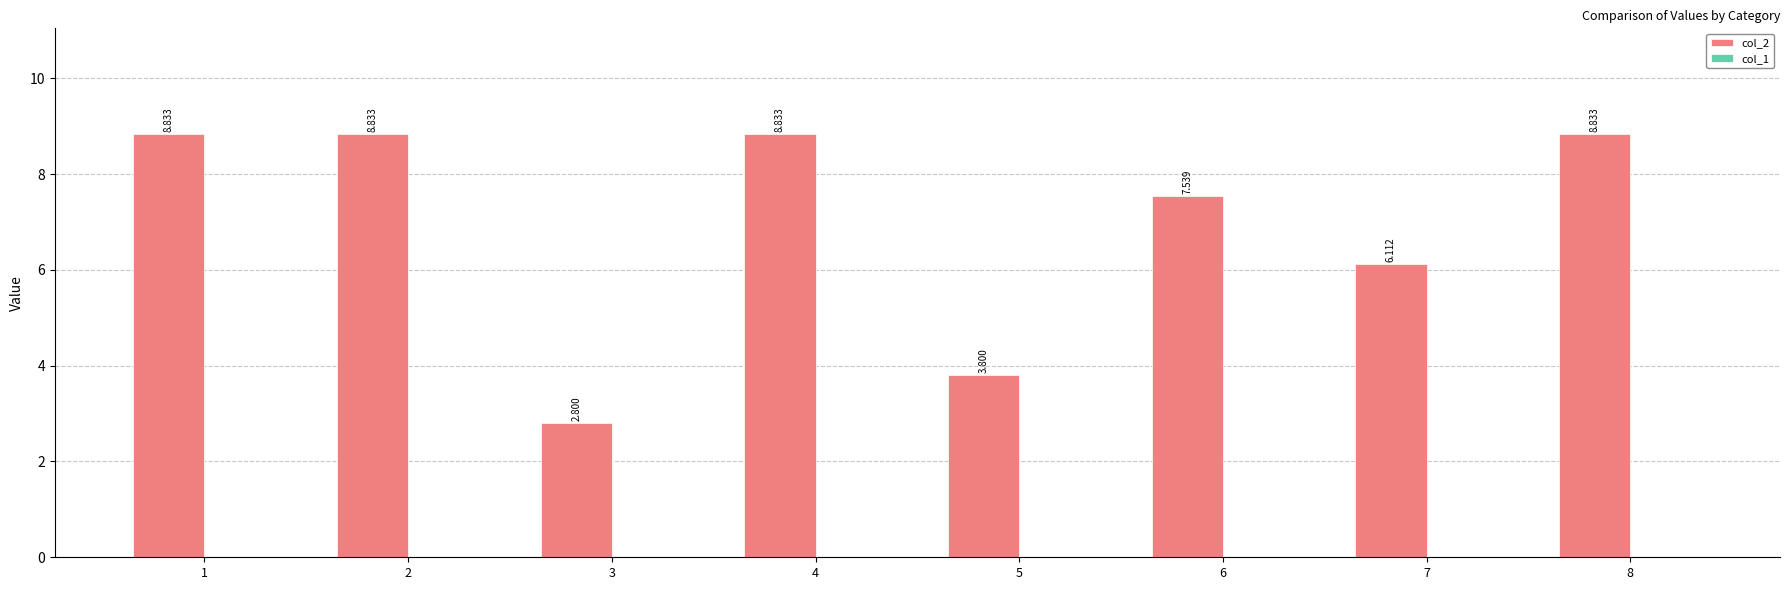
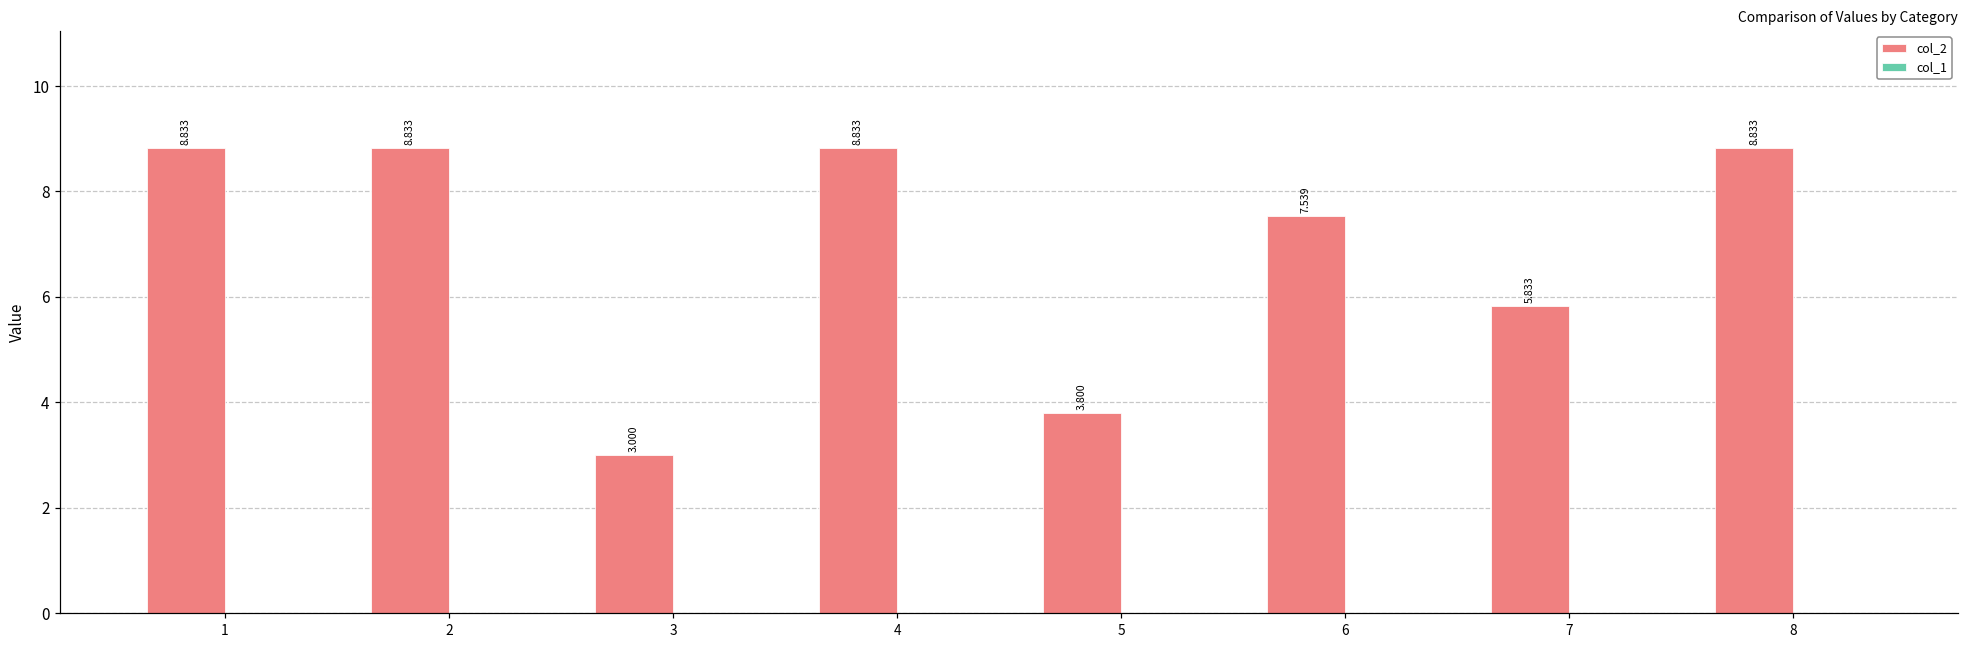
  {
    "col_2": {
      "1": 8.833,
      "2": 8.833,
-     "3": 2.800,
+     "3": 3.000,
      "4": 8.833,
      "5": 3.800,
      "6": 7.539,
-     "7": 6.112,
+     "7": 5.833,
      "8": 8.833
    },
    "col_1": {
      "1": 0.0,
      "2": 0.0,
      "3": 0.0,
      "4": 0.0,
      "5": 0.0,
      "6": 0.0,
      "7": 0.0,
      "8": 0.0
    }
  }
